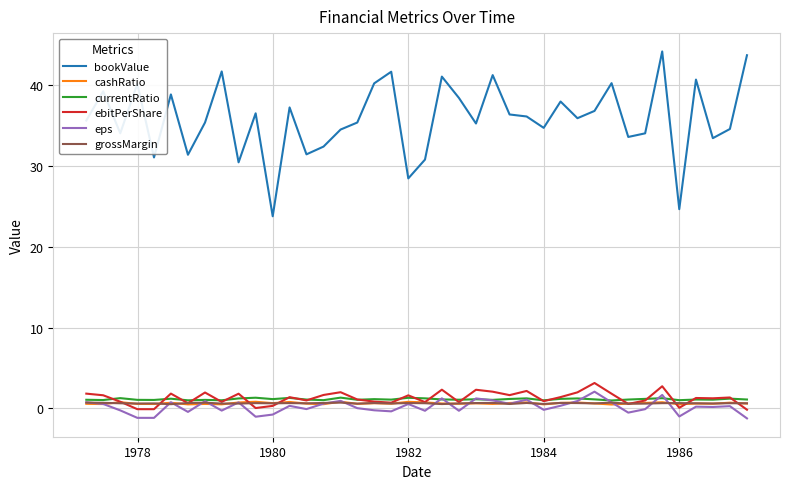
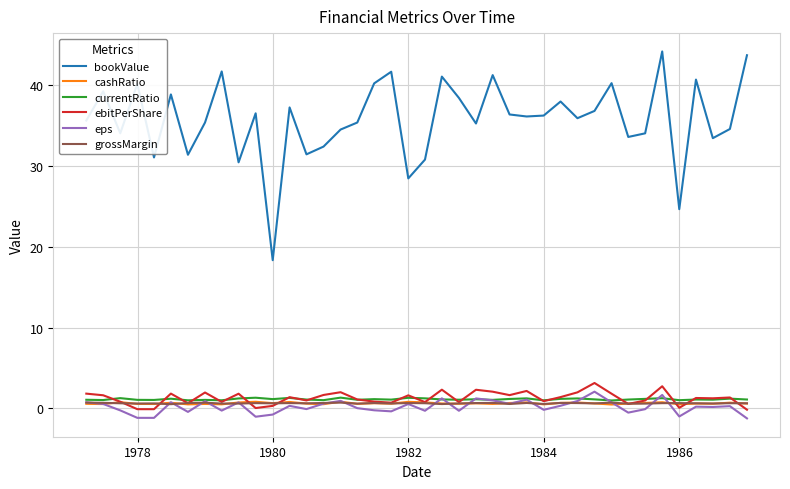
  {
    "bookValue": {
-     "1980": 24,
+     "1980": 18,
      "1982": 28,
-     "1984": 35,
+     "1984": 36,
      "1986": 25
    },
    "currentRatio": {
      "1978": 1,
      "1980": 1,
      "1986": 1
    },
    "ebitPerShare": {
      "1978": 0,
      "1980": 0,
      "1986": 0
    },
    "eps": {
      "1978": -1,
      "1980": -1,
      "1984": 0,
      "1986": -1
    }
  }
